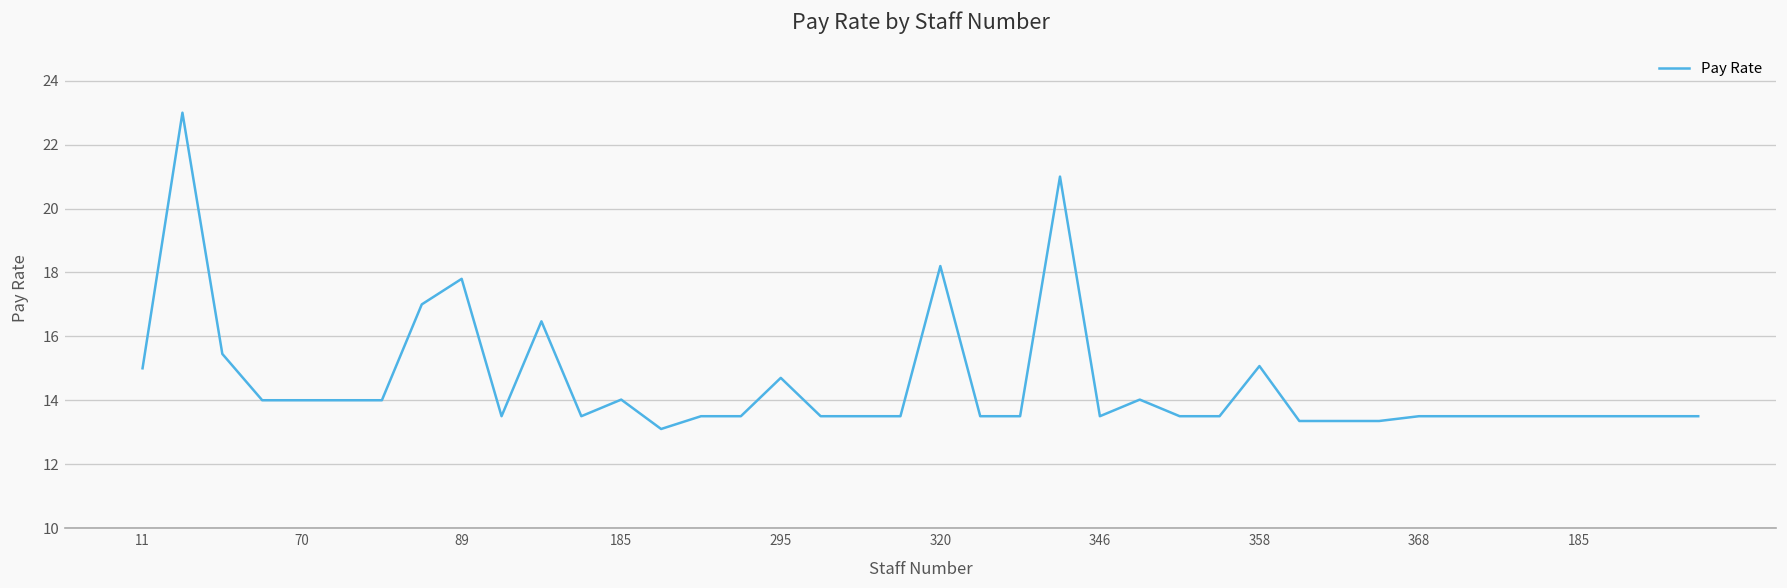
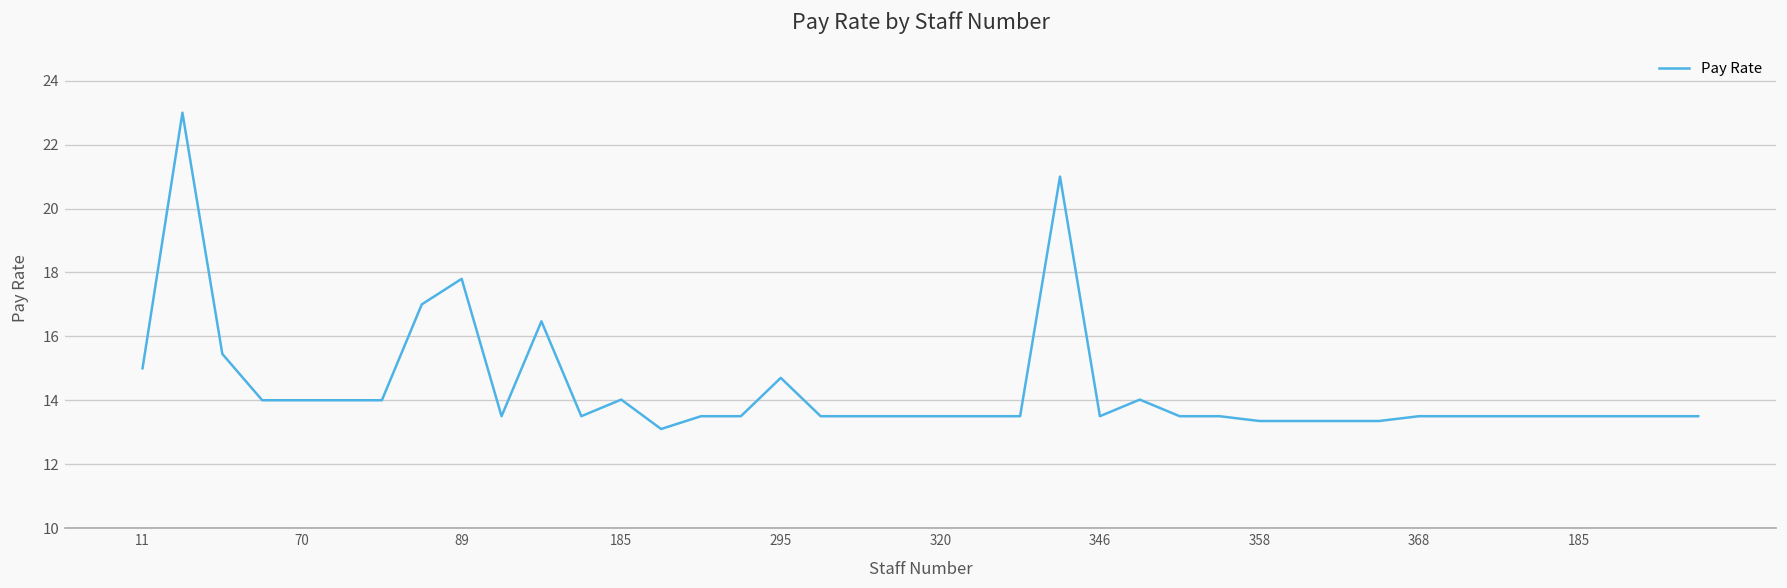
  {
    "70": 14.0,
    "89": 17.8,
    "295": 14.7,
-   "320": 18.2,
+   "320": 13.5,
    "346": 13.5,
-   "358": 15.1,
+   "358": 13.4,
    "368": 13.5
  }
